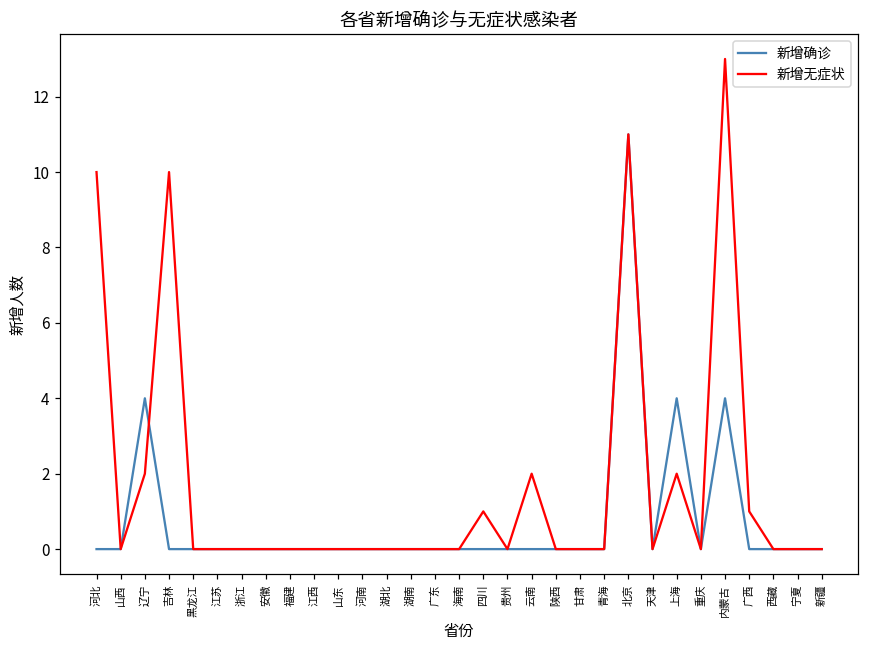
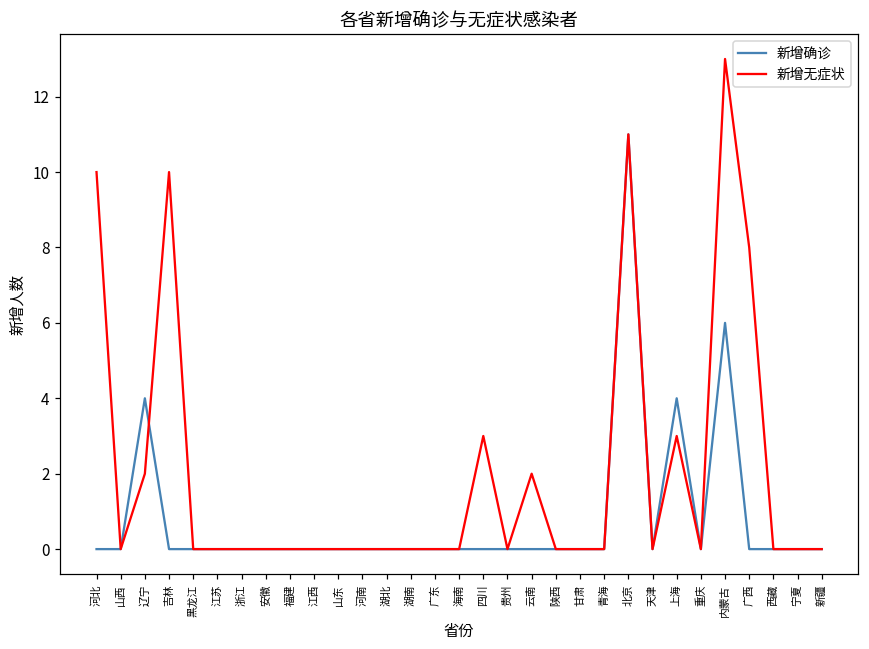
  {
    "新增确诊": {
      "河北": 0,
      "辽宁": 4,
      "吉林": 0,
      "四川": 0,
      "云南": 0,
      "上海": 4,
-     "内蒙古": 4,
+     "内蒙古": 6,
      "广西": 0
    },
    "新增无症状": {
      "河北": 10,
      "辽宁": 2,
      "吉林": 10,
-     "四川": 1,
+     "四川": 3,
      "云南": 2,
-     "上海": 2,
+     "上海": 3,
      "内蒙古": 13,
-     "广西": 1
+     "广西": 8
    }
  }
